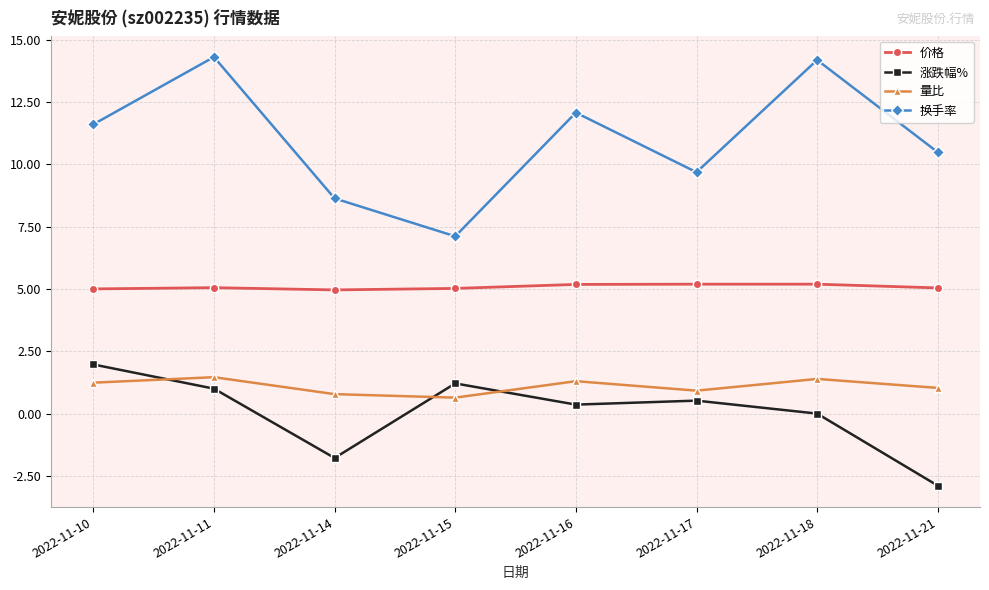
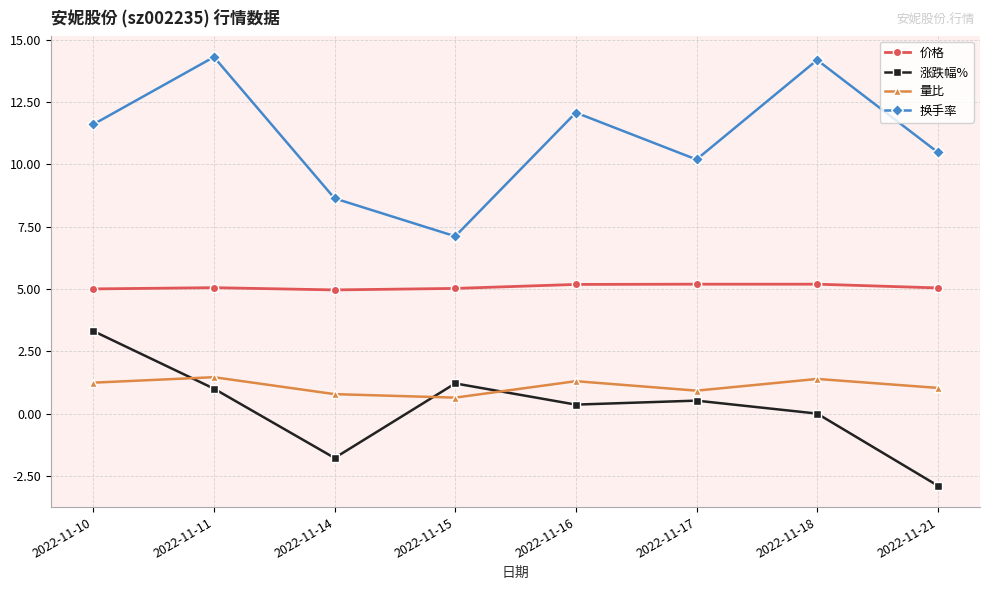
  {
    "涨跌幅%": {
-     "2022-11-10": 2.0,
+     "2022-11-10": 3.3,
      "2022-11-11": 1.0,
      "2022-11-14": -1.8,
      "2022-11-15": 1.2,
      "2022-11-16": 0.4,
      "2022-11-17": 0.5,
      "2022-11-18": 0.0,
      "2022-11-21": -2.9
    },
    "换手率": {
      "2022-11-10": 11.6,
      "2022-11-11": 14.3,
      "2022-11-14": 8.6,
      "2022-11-15": 7.1,
      "2022-11-16": 12.1,
-     "2022-11-17": 9.7,
+     "2022-11-17": 10.2,
      "2022-11-18": 14.2,
      "2022-11-21": 10.5
    }
  }
